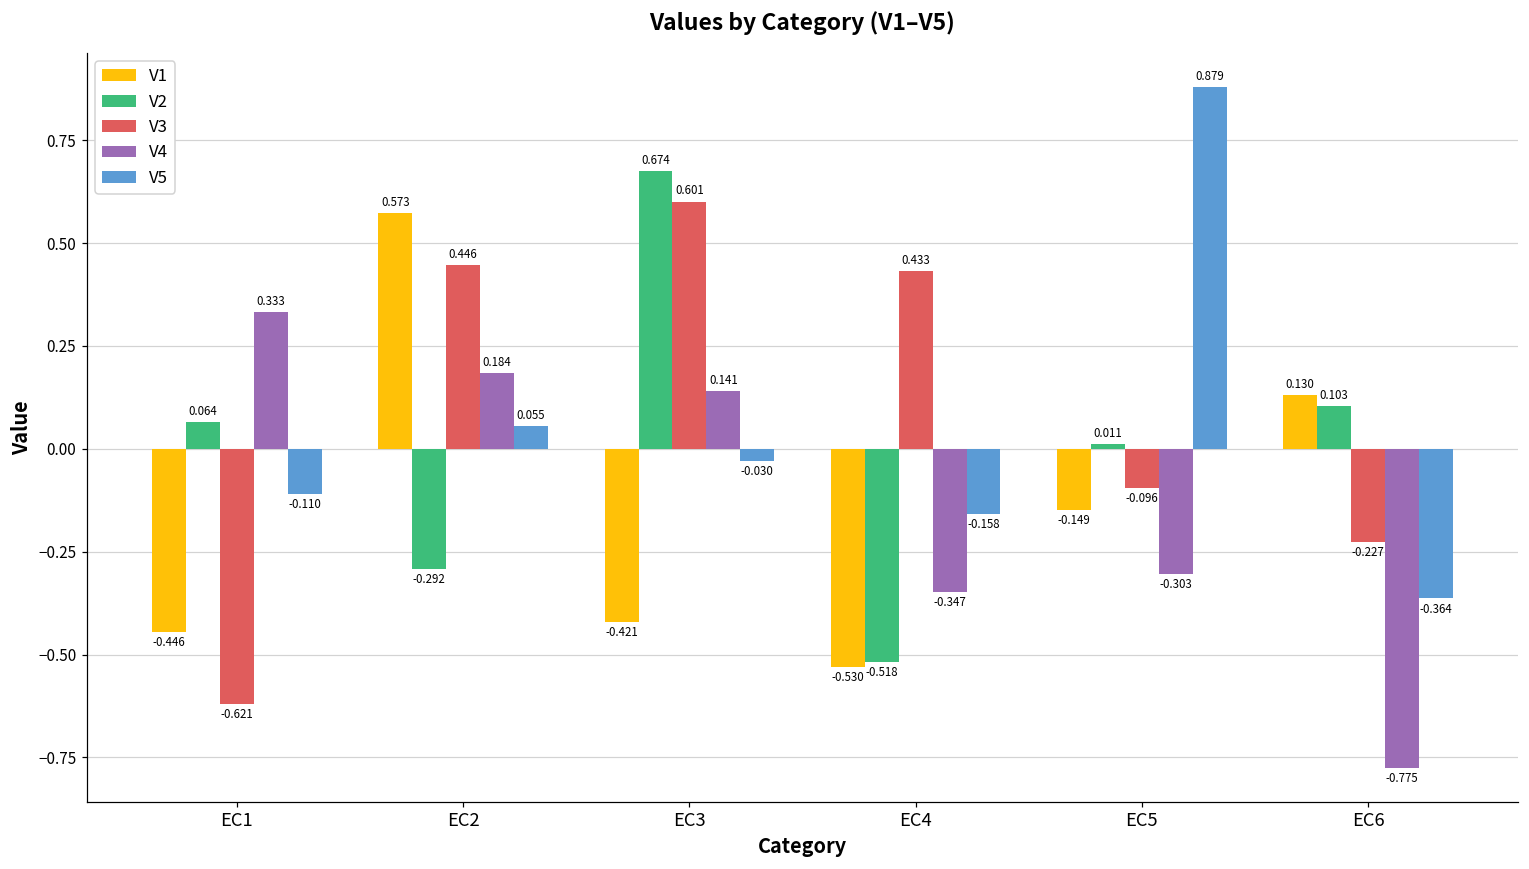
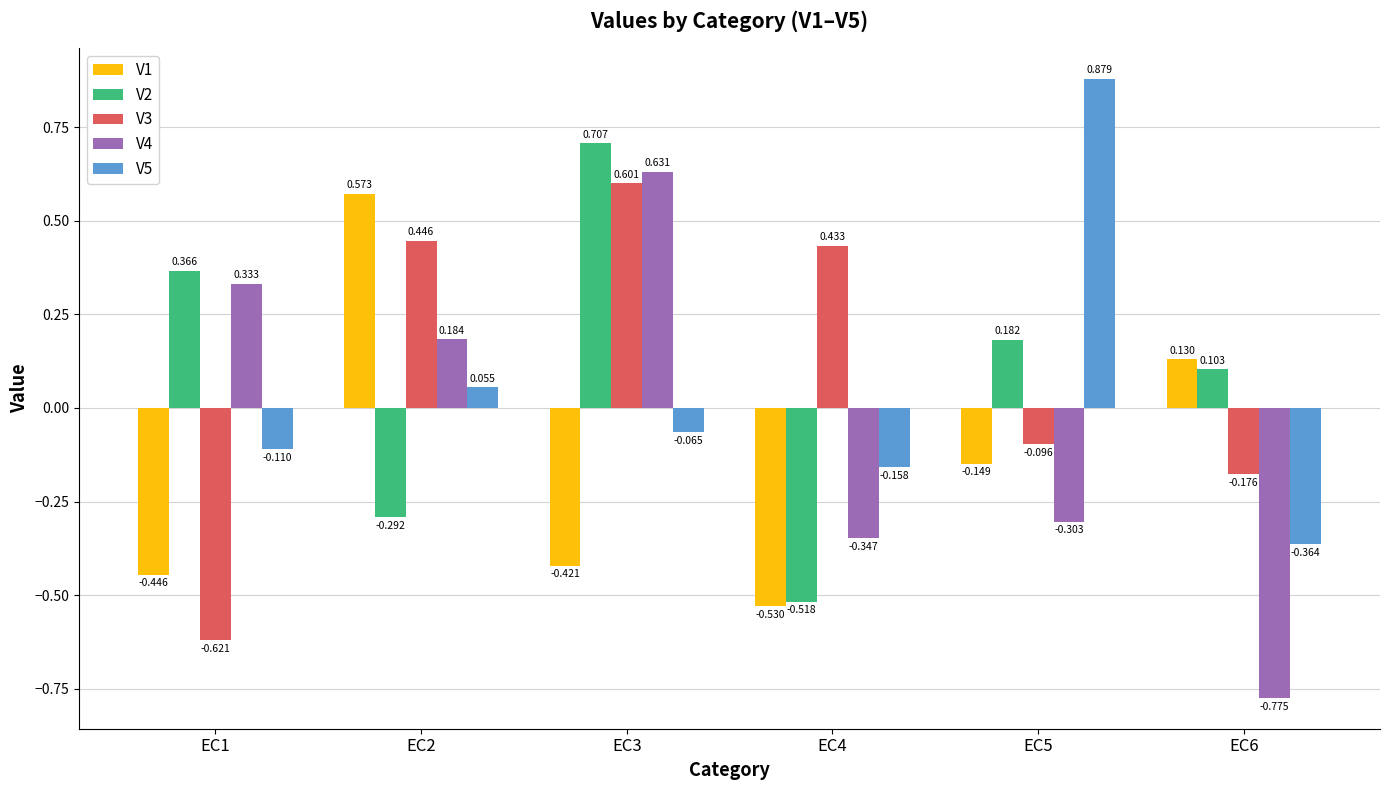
  {
    "V1": {
      "EC1": -0.446,
      "EC2": 0.573,
      "EC3": -0.421,
      "EC4": -0.530,
      "EC5": -0.149,
      "EC6": 0.130
    },
    "V2": {
-     "EC1": 0.064,
+     "EC1": 0.366,
      "EC2": -0.292,
-     "EC3": 0.674,
+     "EC3": 0.707,
      "EC4": -0.518,
-     "EC5": 0.011,
+     "EC5": 0.182,
      "EC6": 0.103
    },
    "V3": {
      "EC1": -0.621,
      "EC2": 0.446,
      "EC3": 0.601,
      "EC4": 0.433,
      "EC5": -0.096,
-     "EC6": -0.227
+     "EC6": -0.176
    },
    "V4": {
      "EC1": 0.333,
      "EC2": 0.184,
-     "EC3": 0.141,
+     "EC3": 0.631,
      "EC4": -0.347,
      "EC5": -0.303,
      "EC6": -0.775
    },
    "V5": {
      "EC1": -0.110,
      "EC2": 0.055,
-     "EC3": -0.030,
+     "EC3": -0.065,
      "EC4": -0.158,
      "EC5": 0.879,
      "EC6": -0.364
    }
  }
